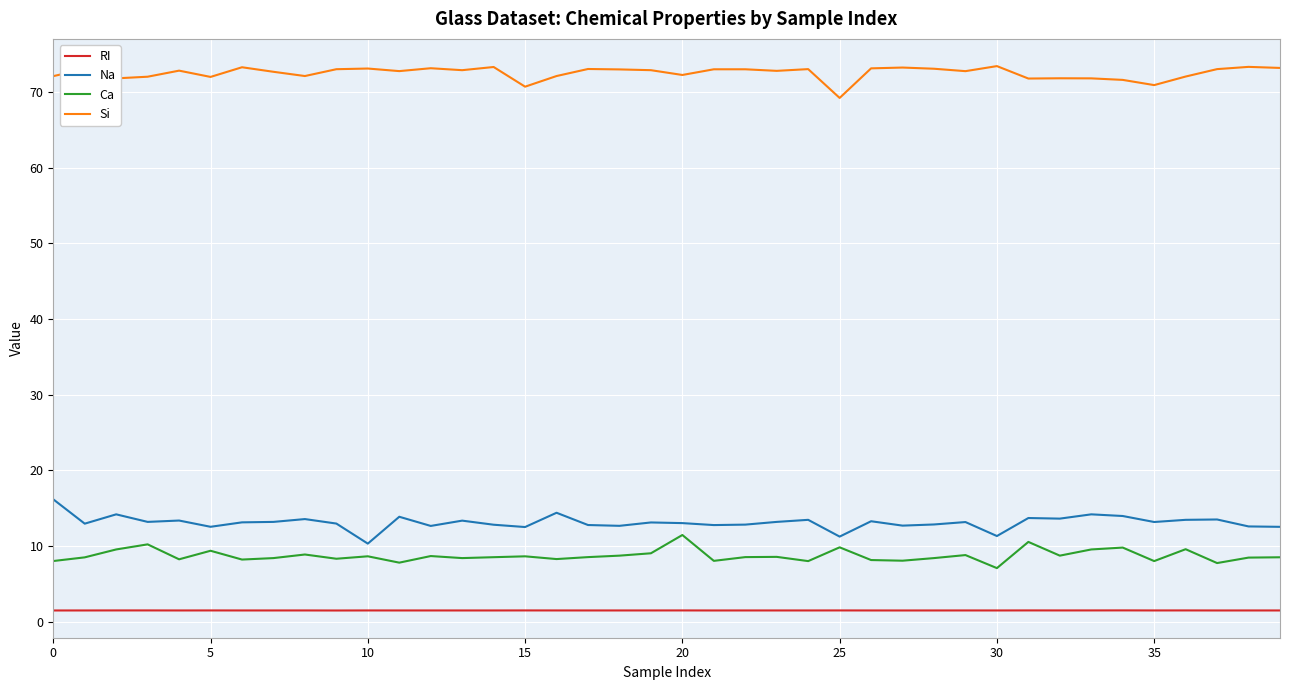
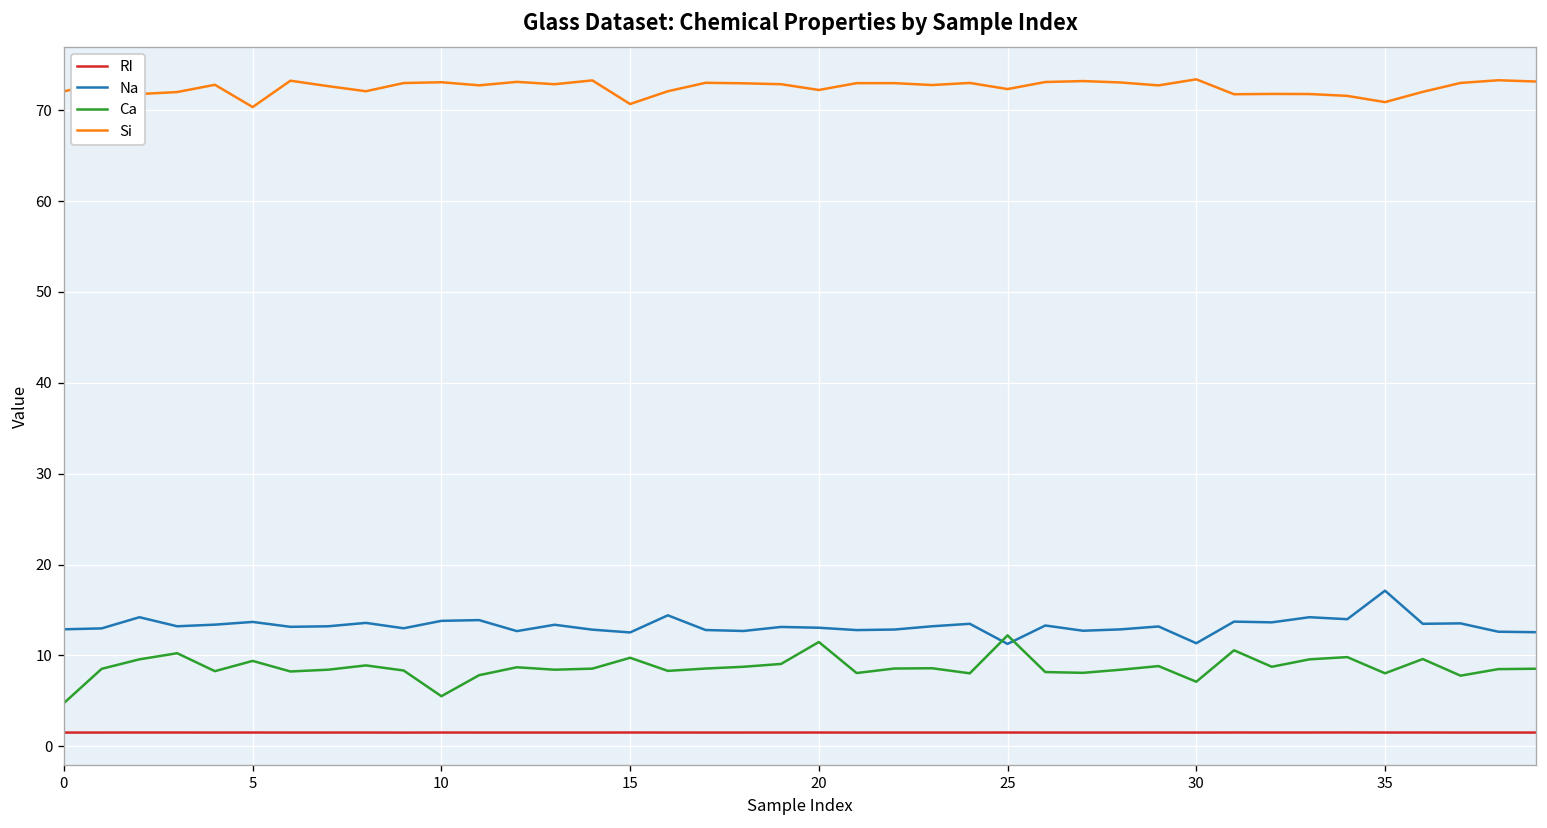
  {
    "RI": {
      "0": 2,
      "5": 2,
      "10": 2,
      "15": 2,
      "20": 2,
      "25": 2,
      "30": 2,
      "35": 2
    },
    "Na": {
-     "0": 16,
-     "5": 13,
-     "10": 10,
+     "0": 13,
+     "5": 14,
+     "10": 14,
      "15": 13,
      "20": 13,
      "25": 11,
      "30": 11,
-     "35": 13
+     "35": 17
    },
    "Ca": {
-     "0": 8,
+     "0": 5,
      "5": 9,
-     "10": 9,
-     "15": 9,
+     "10": 6,
+     "15": 10,
      "20": 11,
-     "25": 10,
+     "25": 12,
      "30": 7,
      "35": 8
    },
    "Si": {
      "0": 72,
-     "5": 72,
+     "5": 70,
      "10": 73,
      "15": 71,
      "20": 72,
-     "25": 69,
+     "25": 72,
      "30": 73,
      "35": 71
    }
  }
